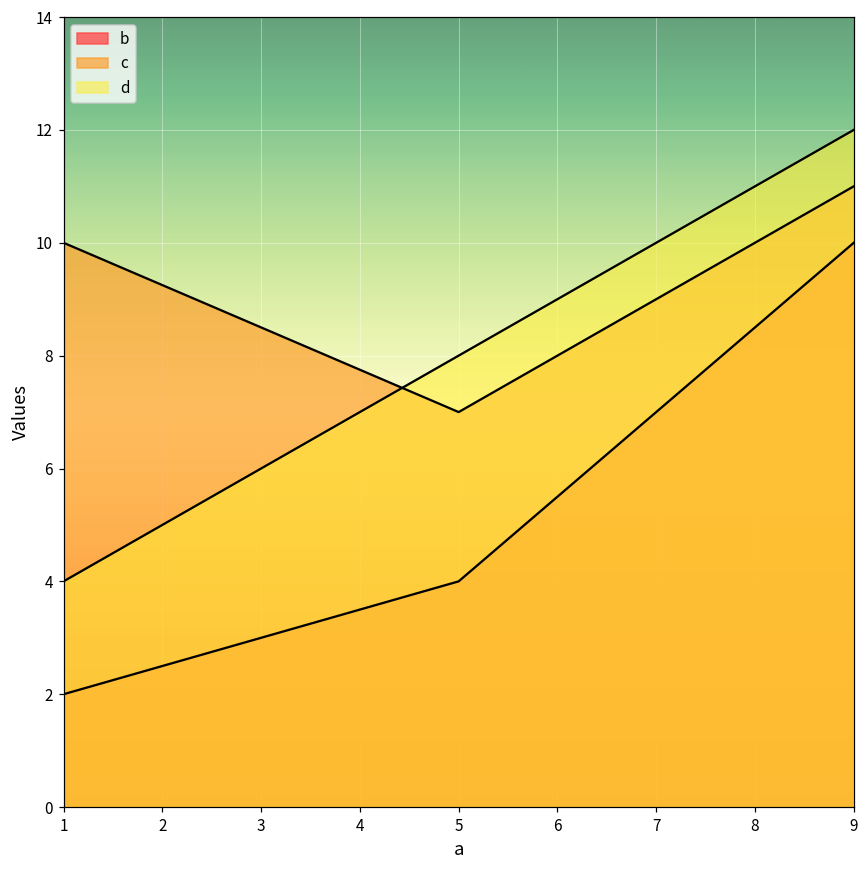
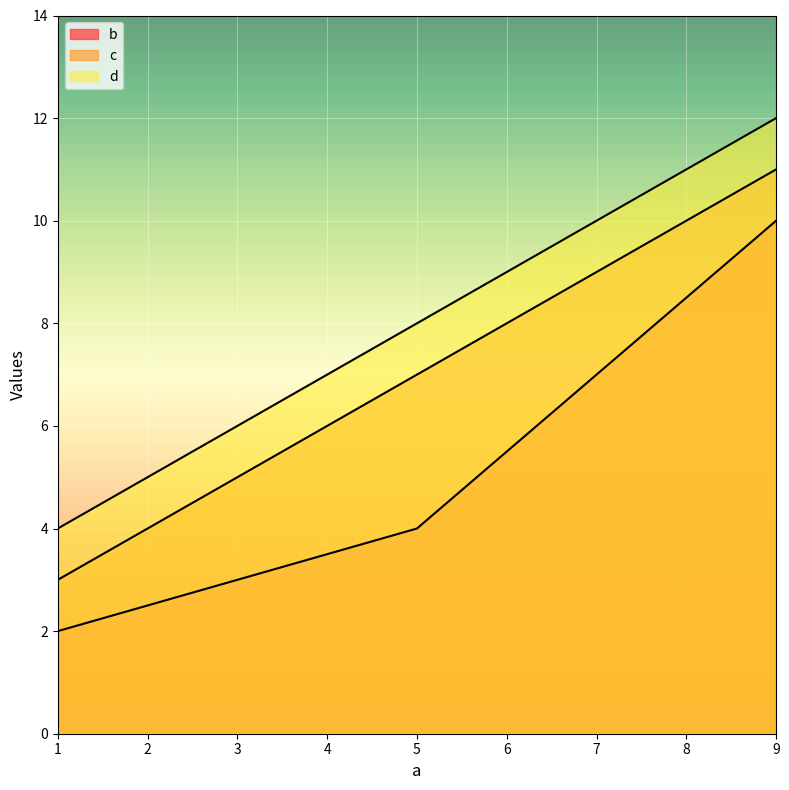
  {
    "b": {
      "1": 2,
      "5": 4,
      "9": 10
    },
    "c": {
-     "1": 10,
+     "1": 3,
      "5": 7,
      "9": 11
    },
    "d": {
      "1": 4,
      "5": 8,
      "9": 12
    }
  }
